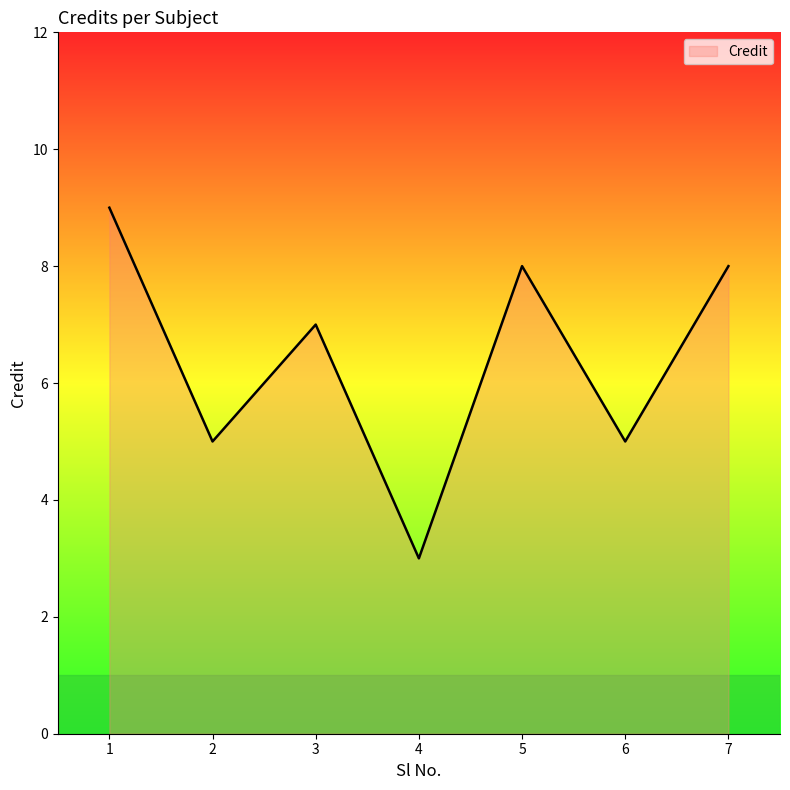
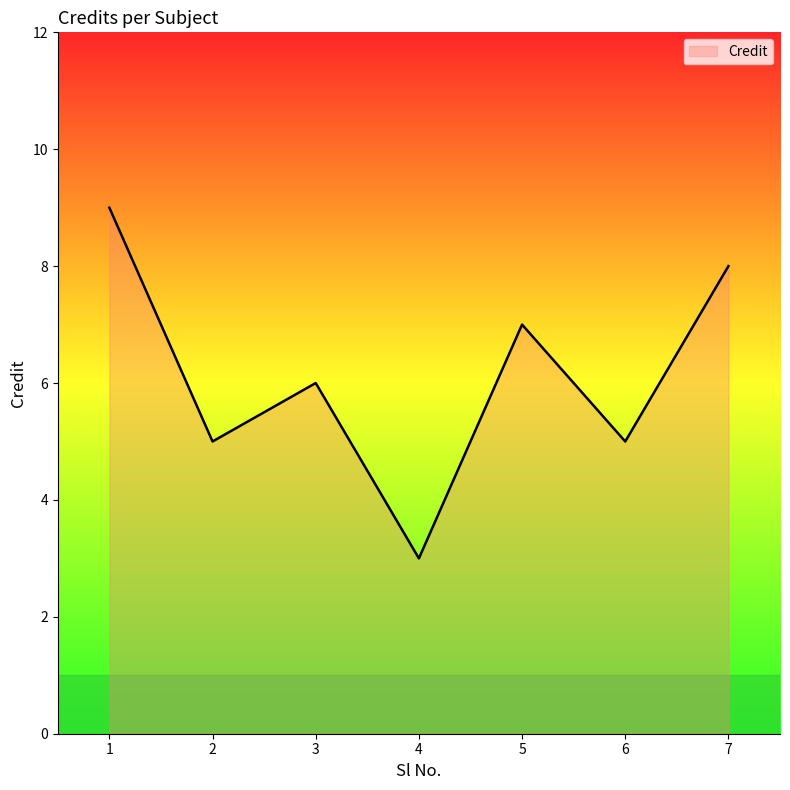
  {
    "1": 9,
    "2": 5,
-   "3": 7,
+   "3": 6,
    "4": 3,
-   "5": 8,
+   "5": 7,
    "6": 5,
    "7": 8
  }
